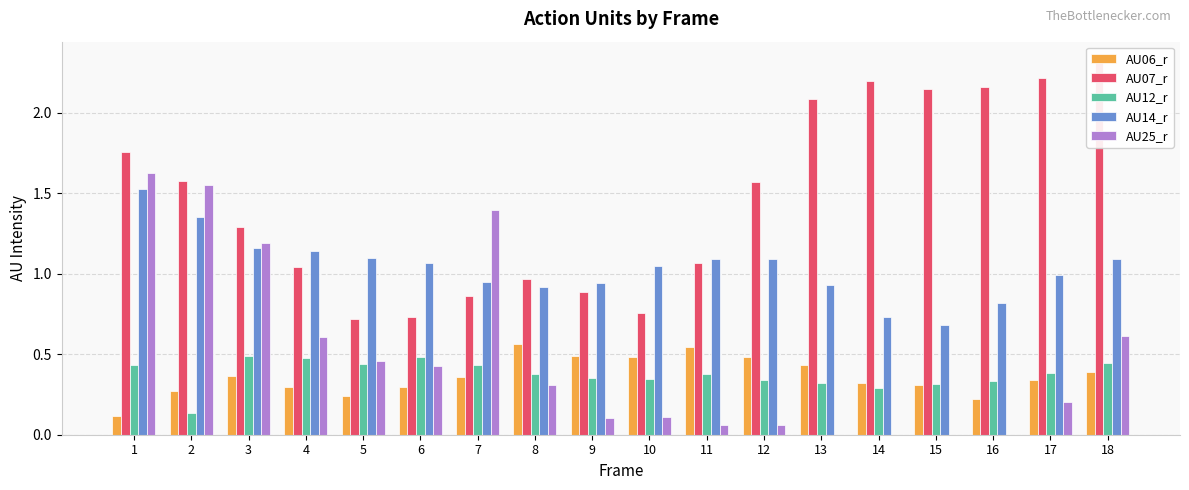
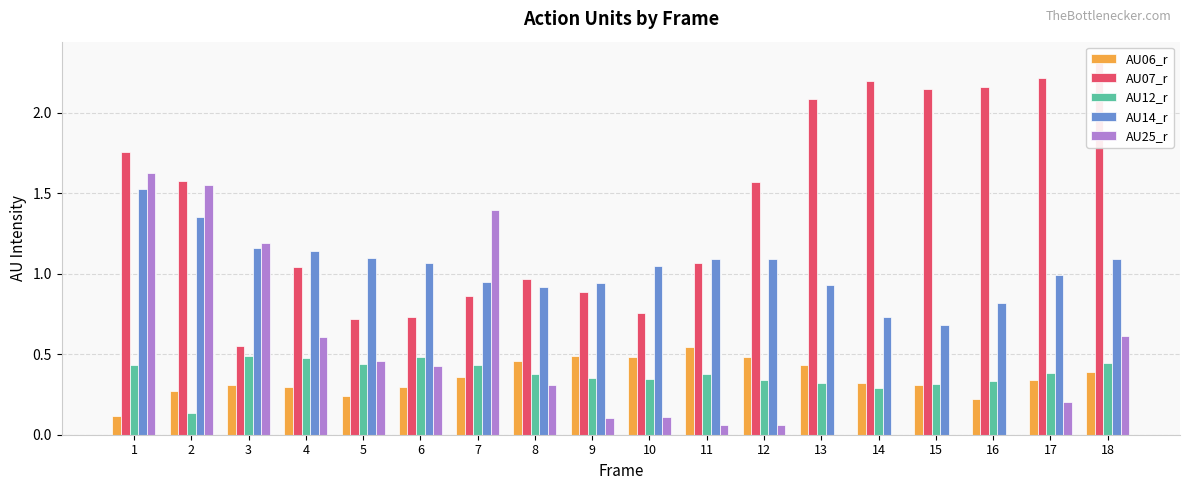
  {
    "AU06_r": {
      "1": 0.12,
      "2": 0.27,
-     "3": 0.37,
+     "3": 0.31,
      "4": 0.30,
      "5": 0.24,
      "6": 0.30,
      "7": 0.36,
-     "8": 0.56,
+     "8": 0.46,
      "9": 0.49,
      "10": 0.48,
      "11": 0.54,
      "12": 0.48,
      "13": 0.43,
      "14": 0.32,
      "15": 0.31,
      "16": 0.22,
      "17": 0.34,
      "18": 0.39
    },
    "AU07_r": {
      "1": 1.76,
      "2": 1.58,
-     "3": 1.29,
+     "3": 0.55,
      "4": 1.04,
      "5": 0.72,
      "6": 0.73,
      "7": 0.86,
      "8": 0.97,
      "9": 0.89,
      "10": 0.76,
      "11": 1.07,
      "12": 1.57,
      "13": 2.08,
      "14": 2.20,
      "15": 2.15,
      "16": 2.16,
      "17": 2.21
    },
    "AU12_r": {
      "1": 0.43,
      "2": 0.14,
      "3": 0.49,
      "4": 0.48,
      "5": 0.44,
      "6": 0.48,
      "7": 0.43,
      "8": 0.38,
      "9": 0.35,
      "10": 0.34,
      "11": 0.37,
      "12": 0.34,
      "13": 0.32,
      "14": 0.29,
      "15": 0.31,
      "16": 0.33,
      "17": 0.39,
      "18": 0.45
    },
    "AU14_r": {
      "1": 1.53,
      "2": 1.35,
      "3": 1.16,
      "4": 1.14,
      "5": 1.10,
      "6": 1.07,
      "7": 0.95,
      "8": 0.92,
      "9": 0.94,
      "10": 1.05,
      "11": 1.09,
      "12": 1.09,
      "13": 0.93,
      "14": 0.73,
      "15": 0.68,
      "16": 0.82,
      "17": 0.99,
      "18": 1.09
    },
    "AU25_r": {
      "1": 1.63,
      "2": 1.55,
      "3": 1.19,
      "4": 0.61,
      "5": 0.46,
      "6": 0.43,
      "7": 1.40,
      "8": 0.31,
      "9": 0.10,
      "10": 0.11,
      "11": 0.06,
      "12": 0.06,
      "13": 0.00,
      "14": 0.00,
      "15": 0.00,
      "16": 0.00,
      "17": 0.20,
      "18": 0.61
    }
  }
